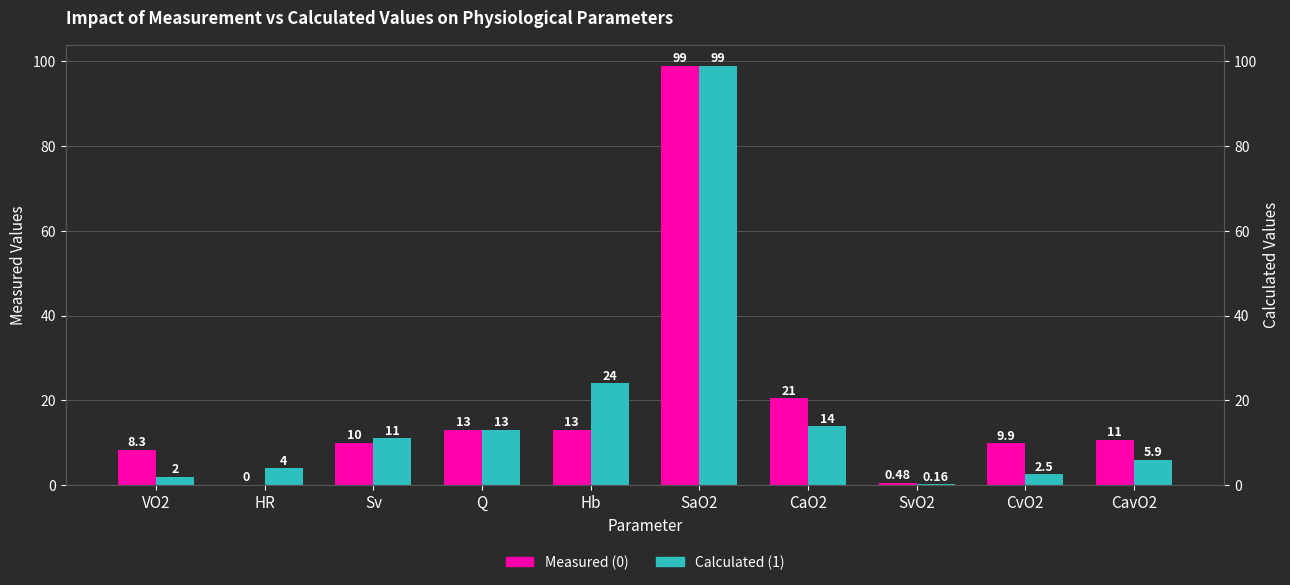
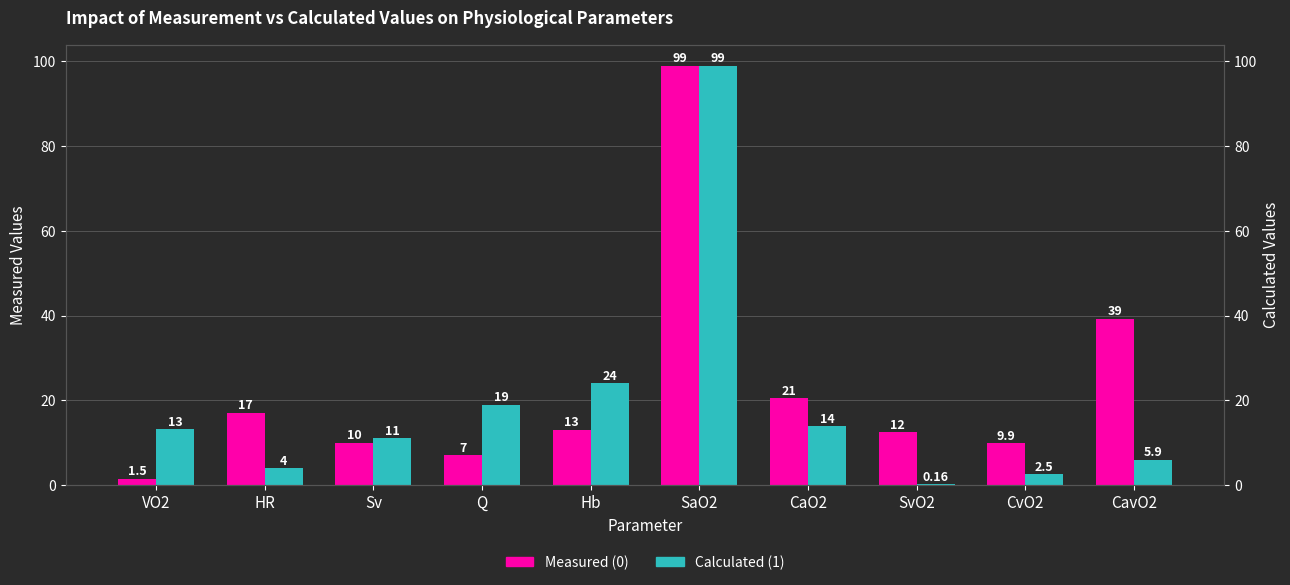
  {
    "Measured (0)": {
-     "VO2": 8.3,
-     "HR": 0,
+     "VO2": 1.5,
+     "HR": 17,
      "Sv": 10,
-     "Q": 13,
+     "Q": 7,
      "Hb": 13,
      "SaO2": 99,
      "CaO2": 21,
-     "SvO2": 0.48,
+     "SvO2": 12,
      "CvO2": 9.9,
-     "CavO2": 11
+     "CavO2": 39
    },
    "Calculated (1)": {
-     "VO2": 2,
+     "VO2": 13,
      "HR": 4,
      "Sv": 11,
-     "Q": 13,
+     "Q": 19,
      "Hb": 24,
      "SaO2": 99,
      "CaO2": 14,
      "SvO2": 0.16,
      "CvO2": 2.5,
      "CavO2": 5.9
    }
  }
